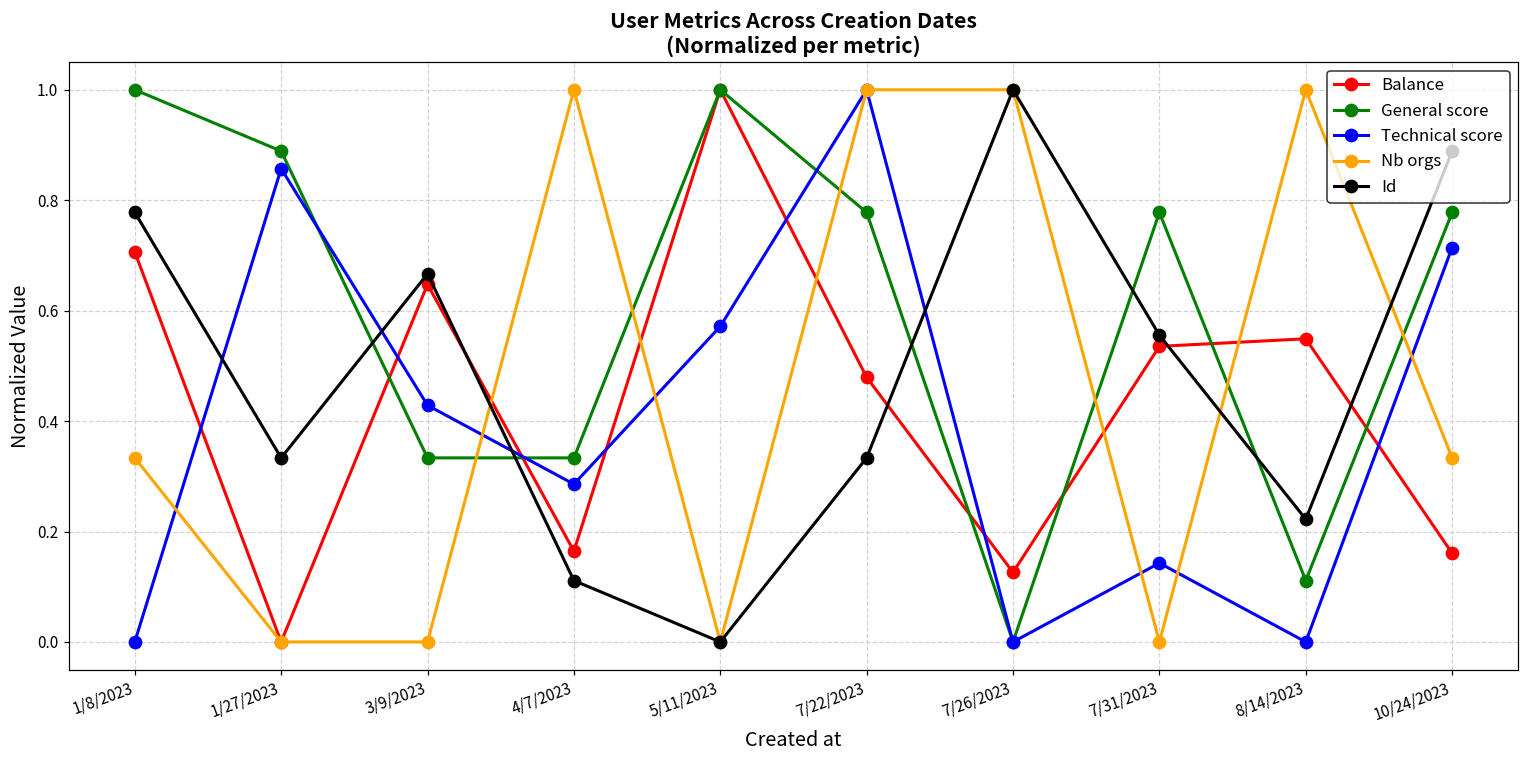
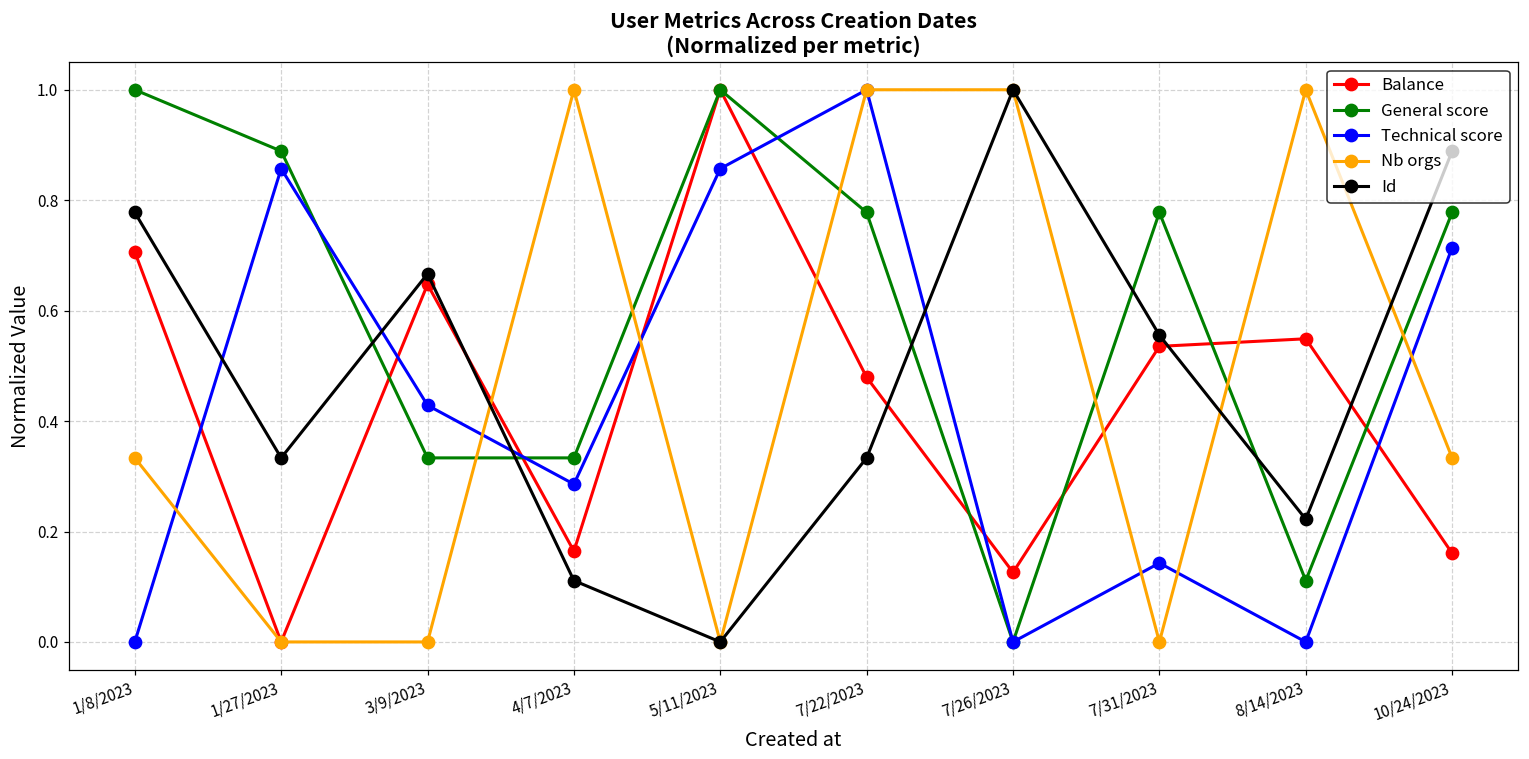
  {
    "Balance": {
      "1/8/2023": 0.71,
      "3/9/2023": 0.65,
      "4/7/2023": 0.16,
      "7/22/2023": 0.48,
      "7/26/2023": 0.13,
      "7/31/2023": 0.54,
      "8/14/2023": 0.55,
      "10/24/2023": 0.16
    },
    "General score": {
      "1/8/2023": 1.00,
      "1/27/2023": 0.89,
      "3/9/2023": 0.33,
      "4/7/2023": 0.33,
      "7/22/2023": 0.78,
      "7/31/2023": 0.78,
      "8/14/2023": 0.11,
      "10/24/2023": 0.78
    },
    "Technical score": {
      "1/8/2023": 0.00,
      "1/27/2023": 0.86,
      "3/9/2023": 0.43,
      "4/7/2023": 0.29,
-     "5/11/2023": 0.57,
+     "5/11/2023": 0.86,
      "7/31/2023": 0.14,
      "8/14/2023": 0.00,
      "10/24/2023": 0.71
    },
    "Nb orgs": {
      "1/8/2023": 0.33,
      "3/9/2023": 0.00,
      "4/7/2023": 1.00,
      "7/31/2023": 0.00,
      "8/14/2023": 1.00,
      "10/24/2023": 0.33
    },
    "Id": {
      "1/8/2023": 0.78,
      "1/27/2023": 0.33,
      "3/9/2023": 0.67,
      "4/7/2023": 0.11,
      "7/22/2023": 0.33,
      "7/31/2023": 0.56,
      "8/14/2023": 0.22
    }
  }
